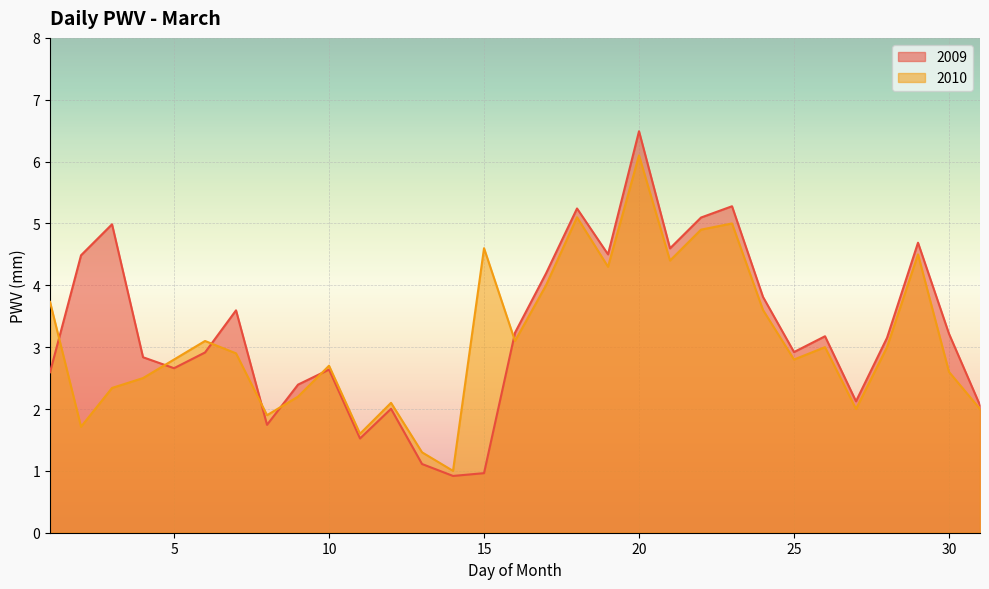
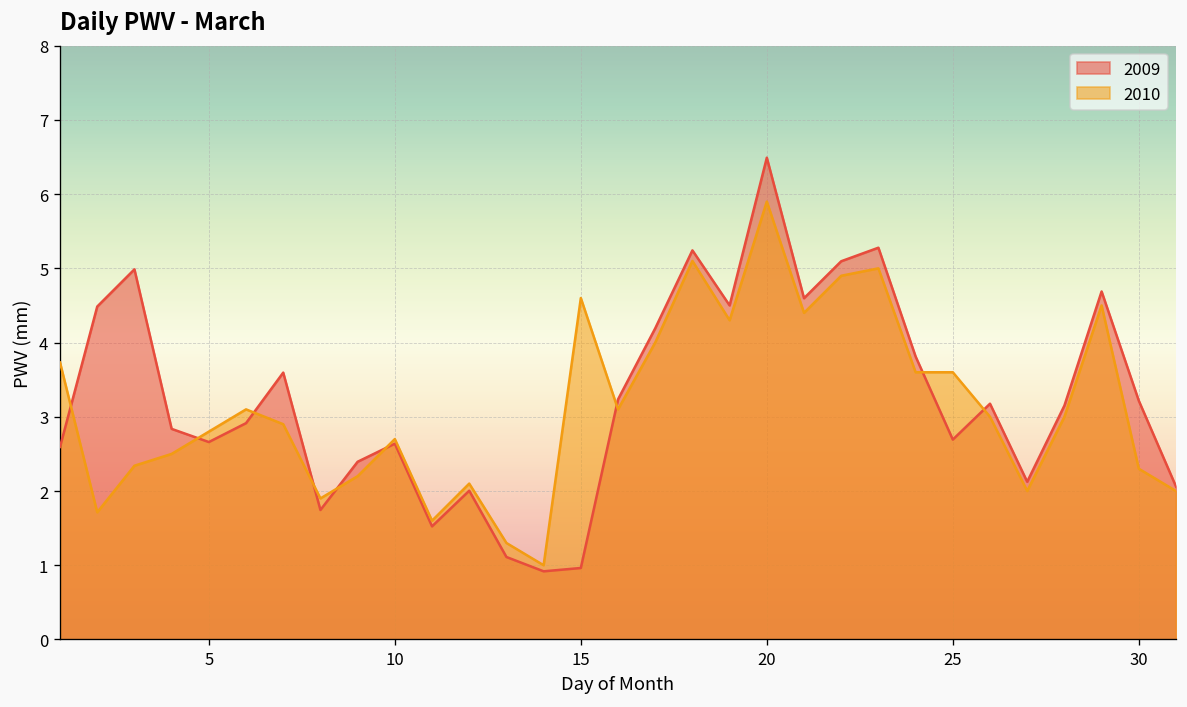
  {
    "2009": {
      "5": 2.7,
      "10": 2.6,
      "15": 1.0,
      "20": 6.5,
-     "25": 2.9,
+     "25": 2.7,
      "30": 3.2
    },
    "2010": {
      "5": 2.8,
      "10": 2.7,
      "15": 4.6,
-     "20": 6.1,
-     "25": 2.8,
-     "30": 2.6
+     "20": 5.9,
+     "25": 3.6,
+     "30": 2.3
    }
  }
